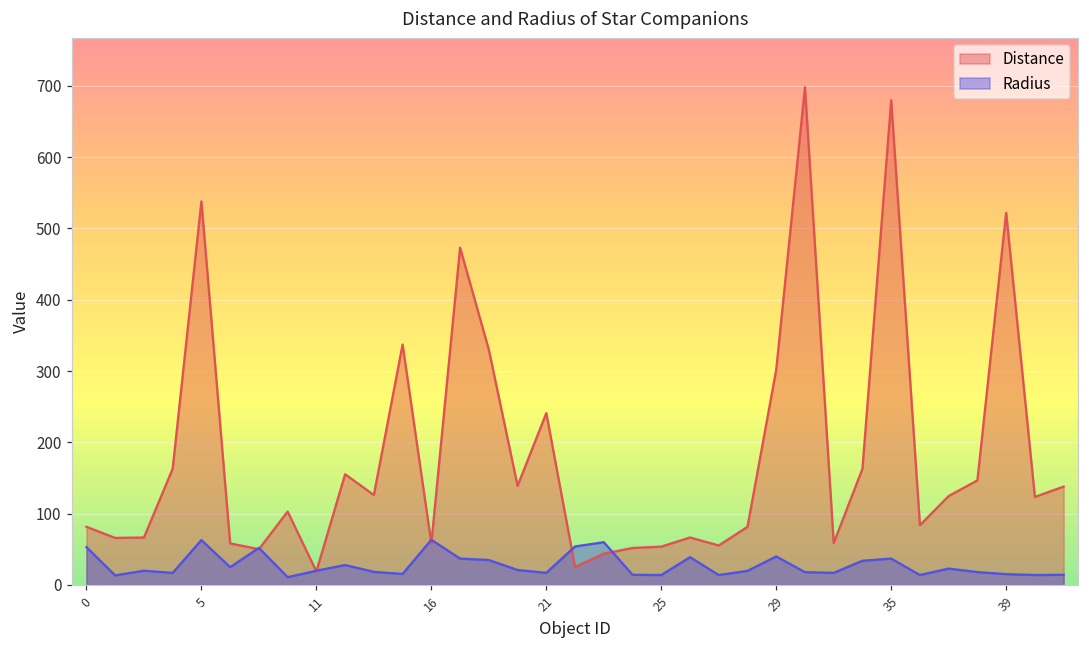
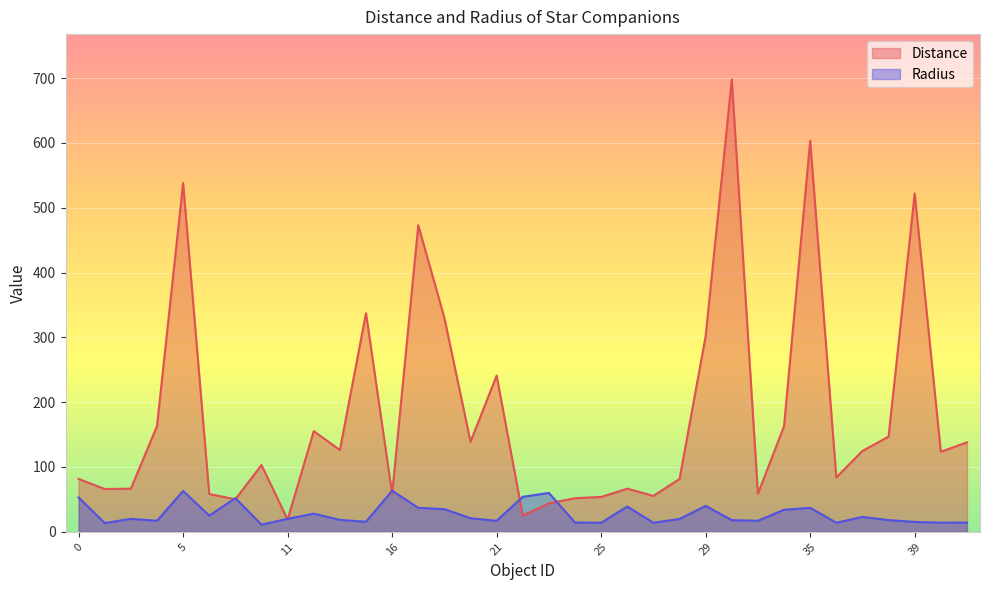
  {
    "Distance": {
      "0": 80,
      "16": 60,
-     "35": 680,
+     "35": 600,
      "39": 520
    },
    "Radius": {
      "0": 50,
      "16": 60,
      "35": 40,
      "39": 20
    }
  }
